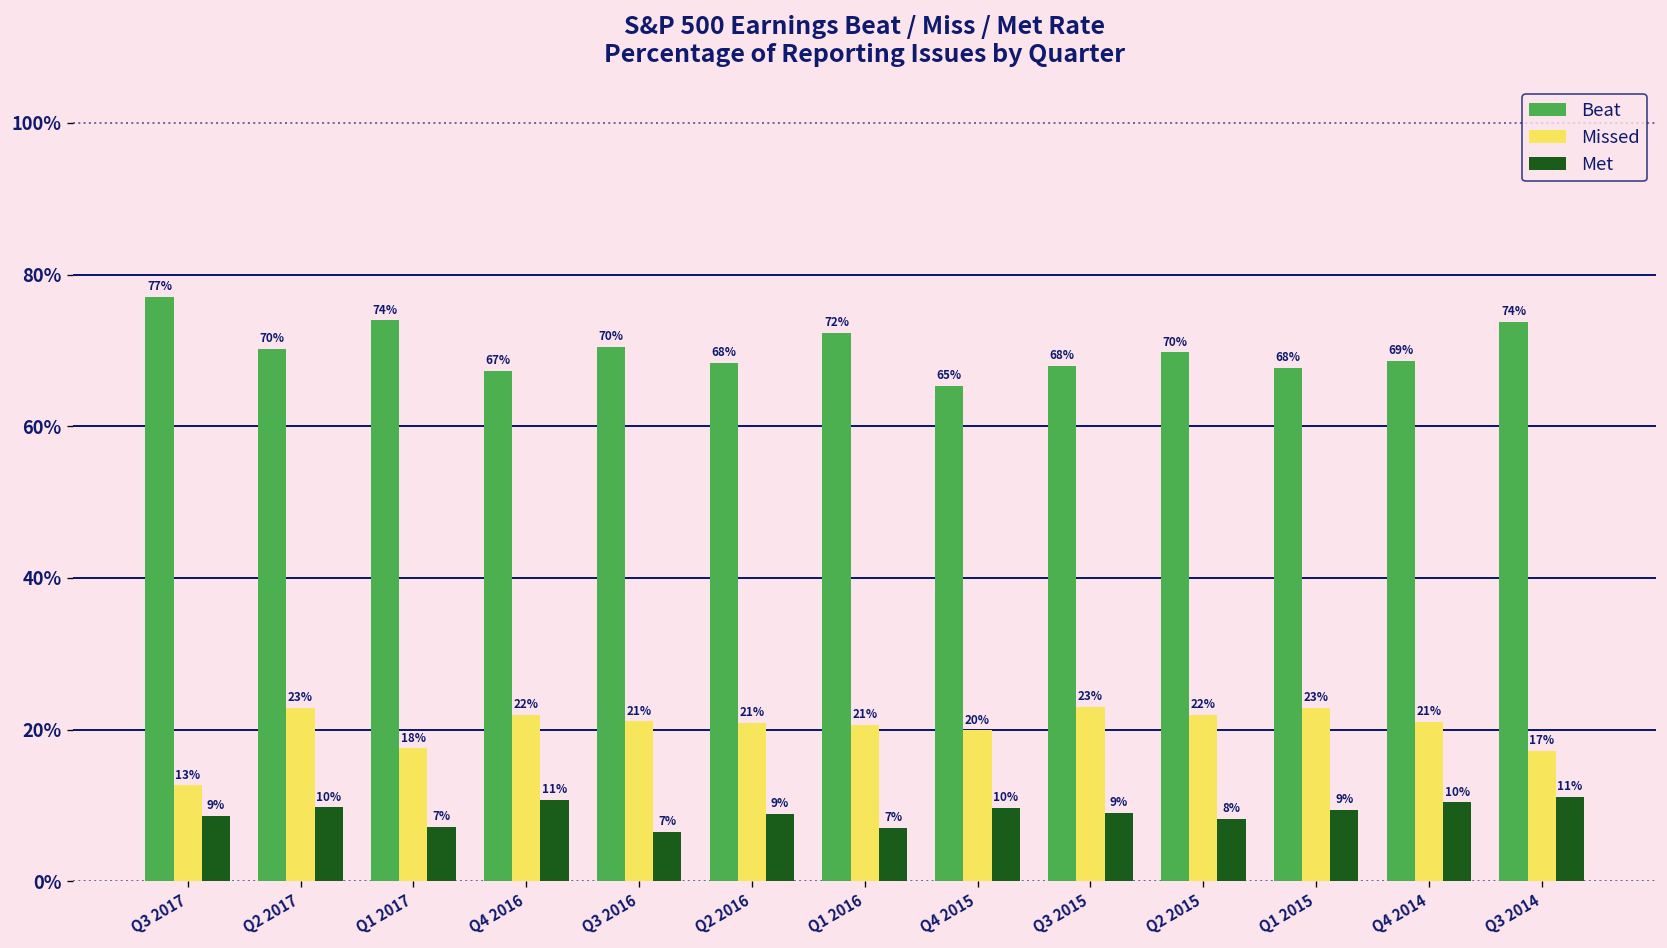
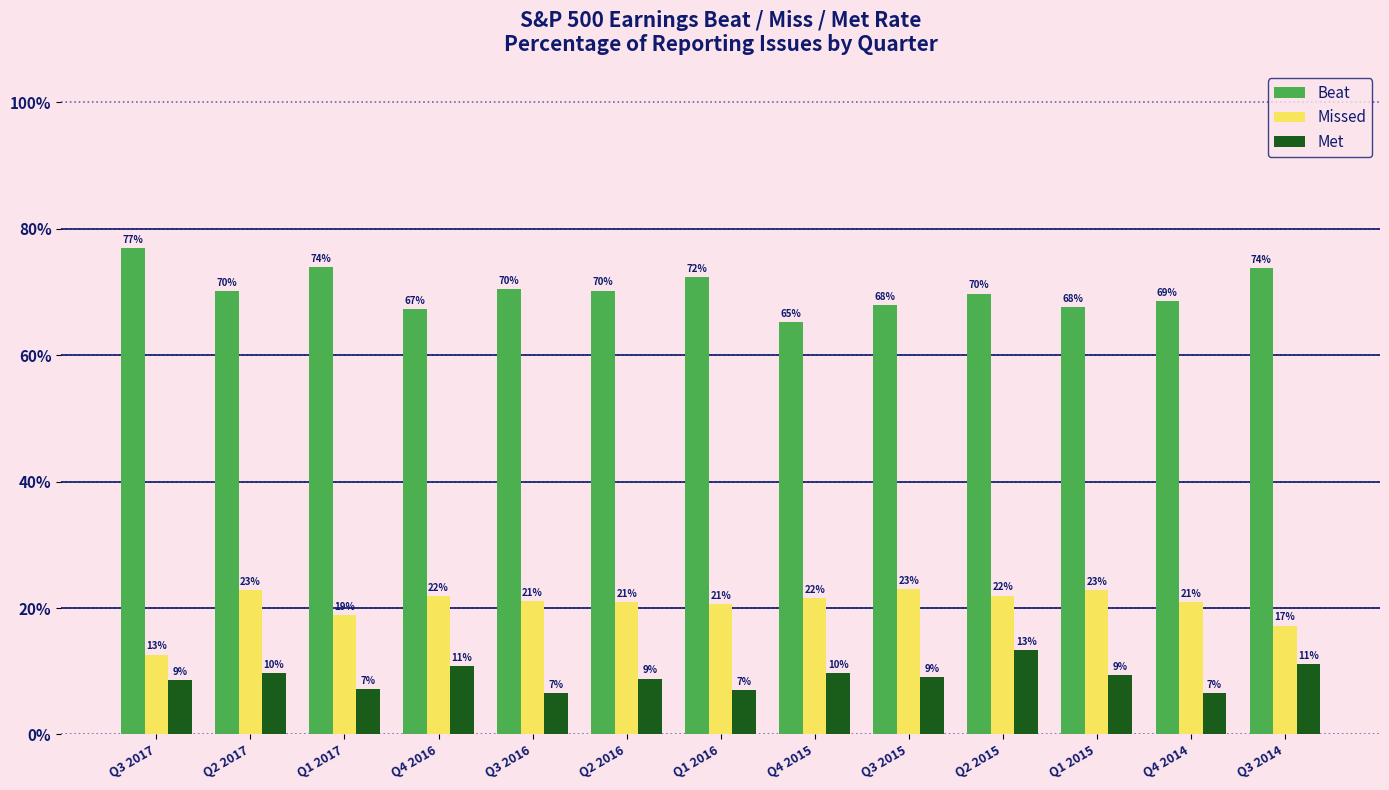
  {
    "Beat": {
      "Q3 2017": "77%",
      "Q2 2017": "70%",
      "Q1 2017": "74%",
      "Q4 2016": "67%",
      "Q3 2016": "70%",
-     "Q2 2016": "68%",
+     "Q2 2016": "70%",
      "Q1 2016": "72%",
      "Q4 2015": "65%",
      "Q3 2015": "68%",
      "Q2 2015": "70%",
      "Q1 2015": "68%",
      "Q4 2014": "69%",
      "Q3 2014": "74%"
    },
    "Missed": {
      "Q3 2017": "13%",
      "Q2 2017": "23%",
-     "Q1 2017": "18%",
+     "Q1 2017": "19%",
      "Q4 2016": "22%",
      "Q3 2016": "21%",
      "Q2 2016": "21%",
      "Q1 2016": "21%",
-     "Q4 2015": "20%",
+     "Q4 2015": "22%",
      "Q3 2015": "23%",
      "Q2 2015": "22%",
      "Q1 2015": "23%",
      "Q4 2014": "21%",
      "Q3 2014": "17%"
    },
    "Met": {
      "Q3 2017": "9%",
      "Q2 2017": "10%",
      "Q1 2017": "7%",
      "Q4 2016": "11%",
      "Q3 2016": "7%",
      "Q2 2016": "9%",
      "Q1 2016": "7%",
      "Q4 2015": "10%",
      "Q3 2015": "9%",
-     "Q2 2015": "8%",
+     "Q2 2015": "13%",
      "Q1 2015": "9%",
-     "Q4 2014": "10%",
+     "Q4 2014": "7%",
      "Q3 2014": "11%"
    }
  }
